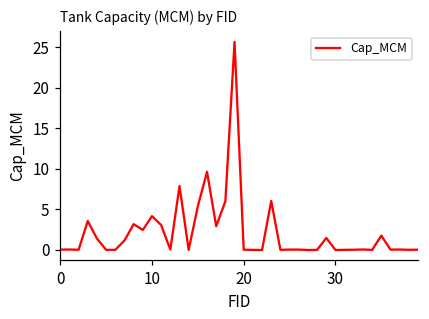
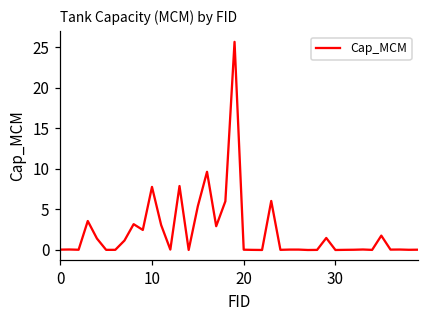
  {
    "0": 0,
-   "10": 4,
+   "10": 8,
    "20": 0,
    "30": 0
  }
